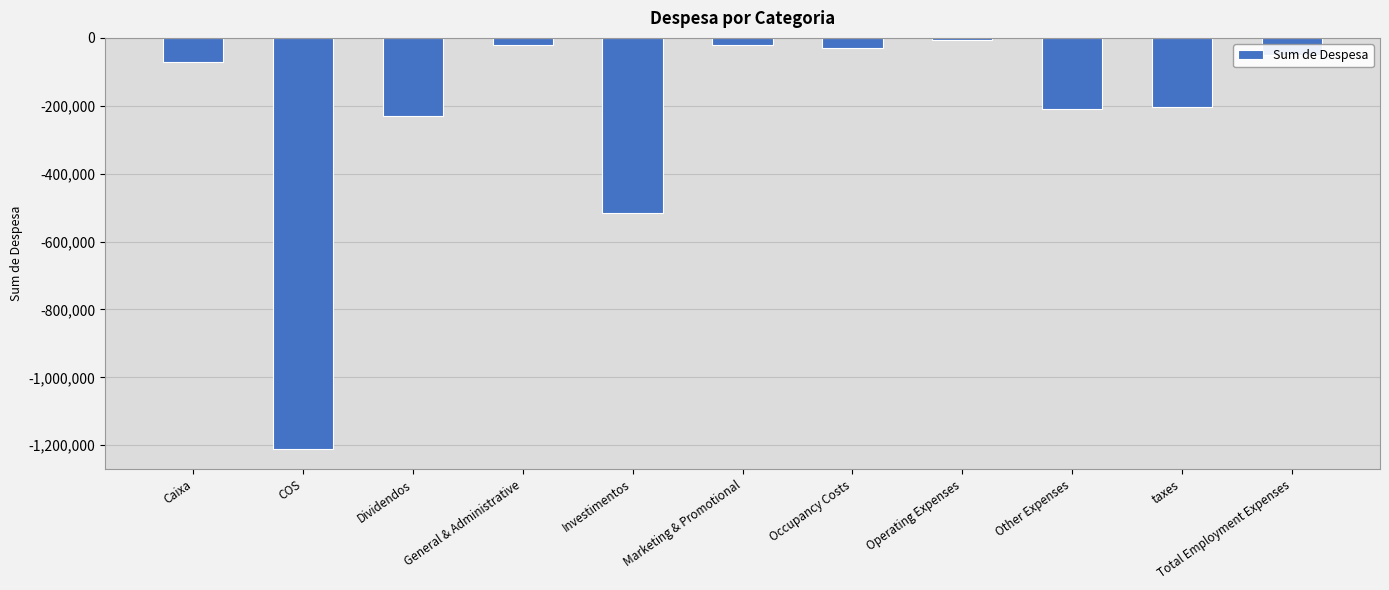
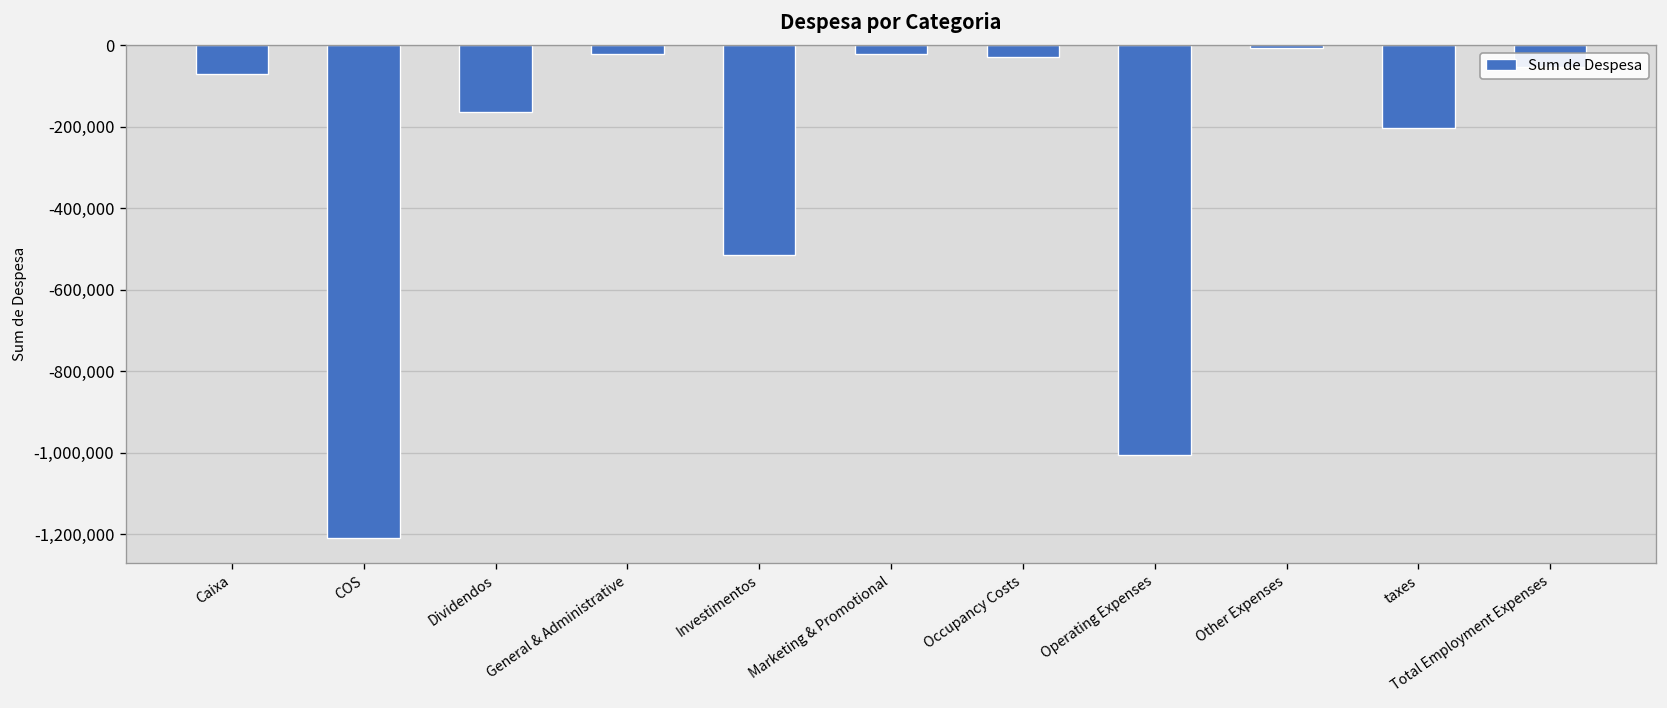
  {
    "Caixa": "-70,000",
    "COS": "-1,210,000",
-   "Dividendos": "-230,000",
+   "Dividendos": "-160,000",
    "General & Administrative": "-20,000",
    "Investimentos": "-520,000",
    "Marketing & Promotional": "-20,000",
    "Occupancy Costs": "-30,000",
-   "Operating Expenses": "-10,000",
-   "Other Expenses": "-210,000",
+   "Operating Expenses": "-1,010,000",
+   "Other Expenses": "-10,000",
    "taxes": "-200,000"
  }
